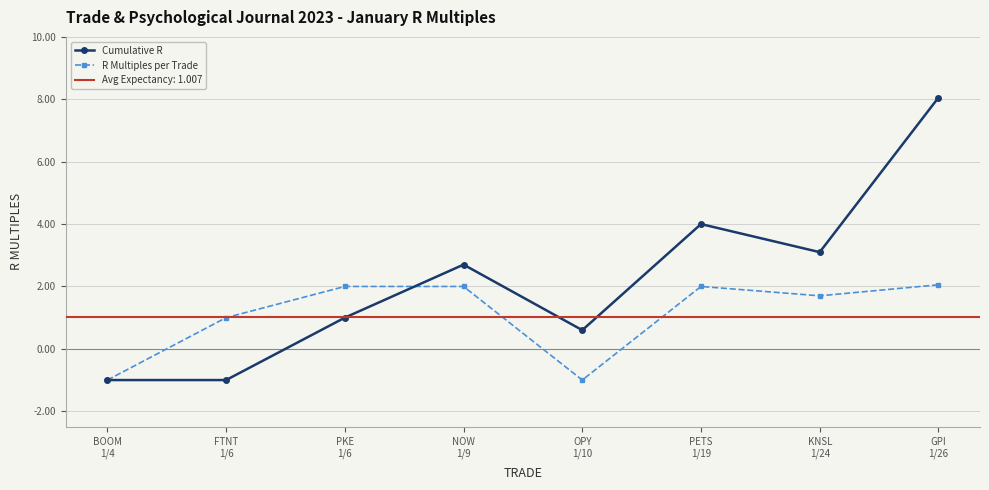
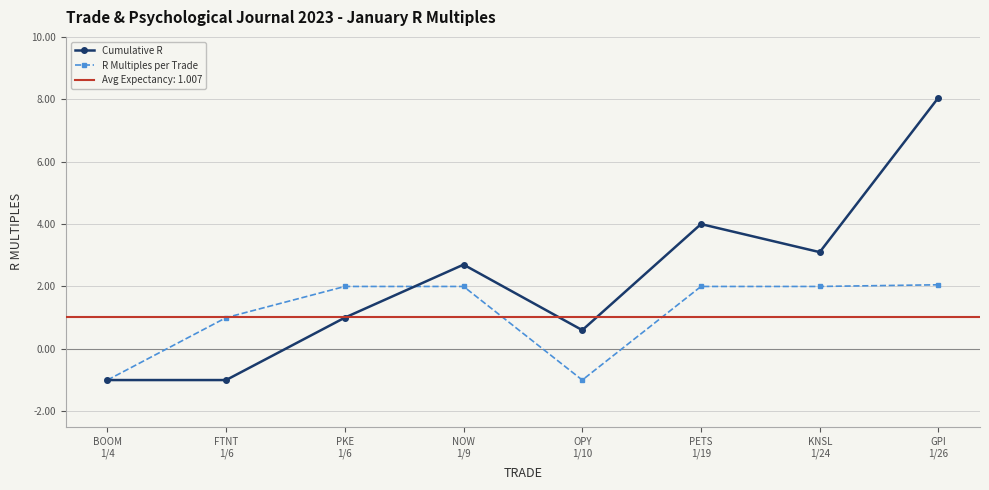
  {
    "Cumulative R": {
      "FTNT 1/6": -1.0,
      "PKE 1/6": 1.0,
      "NOW 1/9": 2.7,
      "OPY 1/10": 0.6,
      "PETS 1/19": 4.0,
      "KNSL 1/24": 3.1,
      "GPI 1/26": 8.1
    },
    "R Multiples per Trade": {
      "FTNT 1/6": 1.0,
      "PKE 1/6": 2.0,
      "NOW 1/9": 2.0,
      "OPY 1/10": -1.0,
      "PETS 1/19": 2.0,
-     "KNSL 1/24": 1.7,
+     "KNSL 1/24": 2.0,
      "GPI 1/26": 2.1
    }
  }
